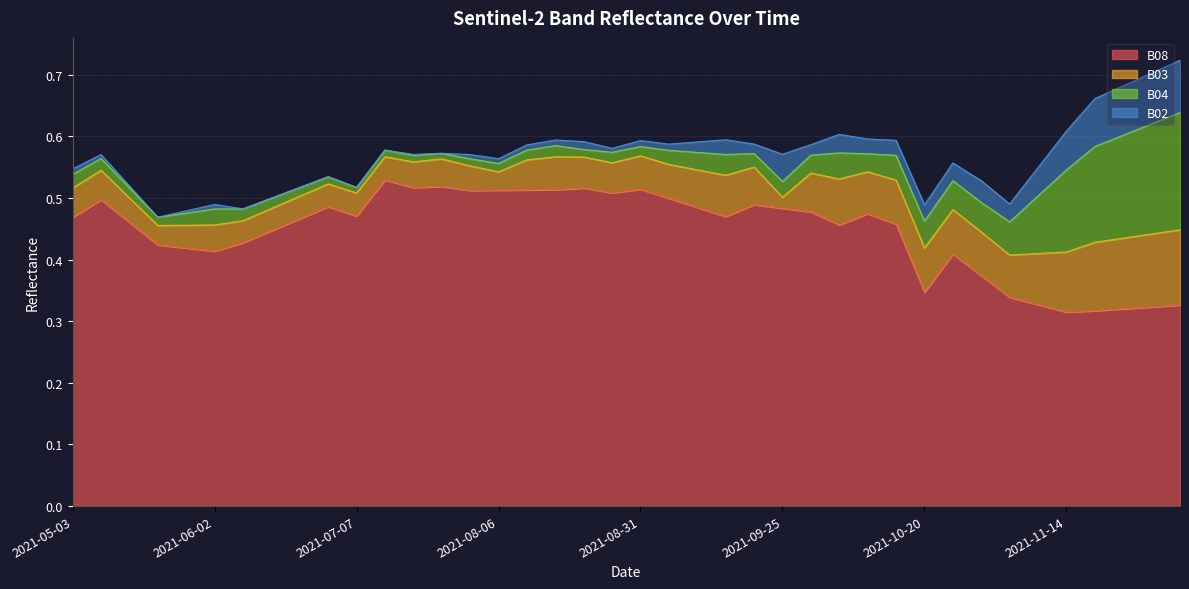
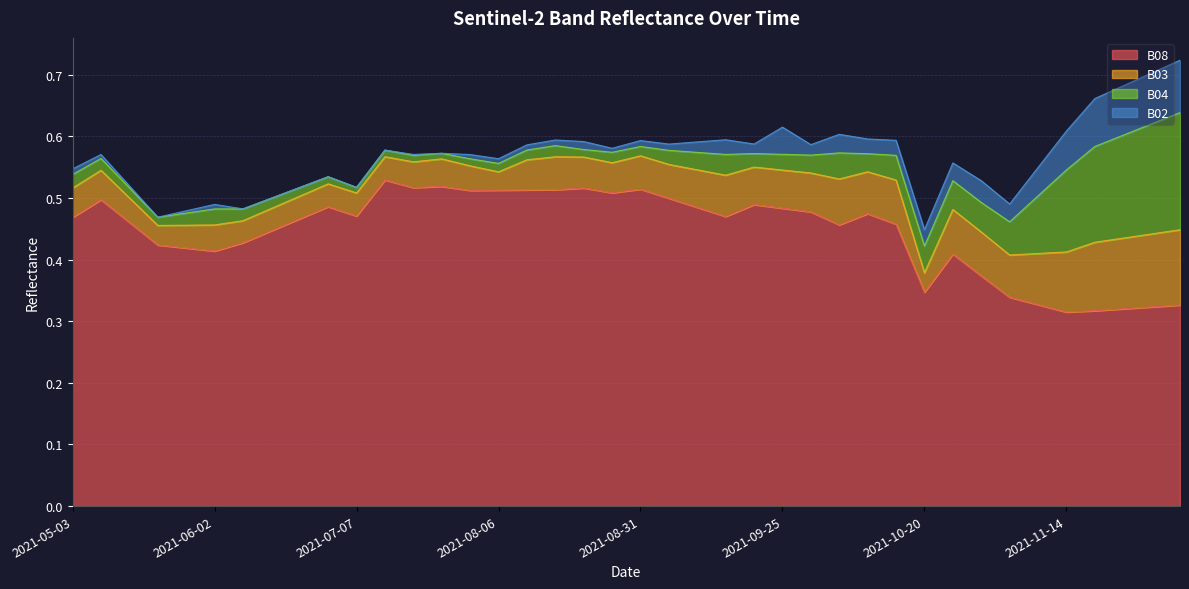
  {
    "B08": {
      "2021-05-03": 0.47,
      "2021-06-02": 0.41,
      "2021-07-07": 0.47,
      "2021-08-06": 0.51,
      "2021-08-31": 0.51,
      "2021-09-25": 0.48,
      "2021-10-20": 0.35,
      "2021-11-14": 0.31
    },
    "B03": {
      "2021-05-03": 0.05,
      "2021-06-02": 0.04,
      "2021-07-07": 0.04,
      "2021-08-06": 0.03,
      "2021-08-31": 0.05,
-     "2021-09-25": 0.02,
-     "2021-10-20": 0.07,
+     "2021-09-25": 0.06,
+     "2021-10-20": 0.03,
      "2021-11-14": 0.10
    },
    "B04": {
      "2021-05-03": 0.02,
      "2021-06-02": 0.03,
      "2021-08-06": 0.01,
      "2021-08-31": 0.02,
      "2021-09-25": 0.03,
      "2021-10-20": 0.04,
      "2021-11-14": 0.13
    },
    "B02": {
      "2021-05-03": 0.01,
      "2021-06-02": 0.01,
      "2021-08-06": 0.01,
      "2021-08-31": 0.01,
      "2021-09-25": 0.04,
      "2021-10-20": 0.03,
      "2021-11-14": 0.06
    }
  }
